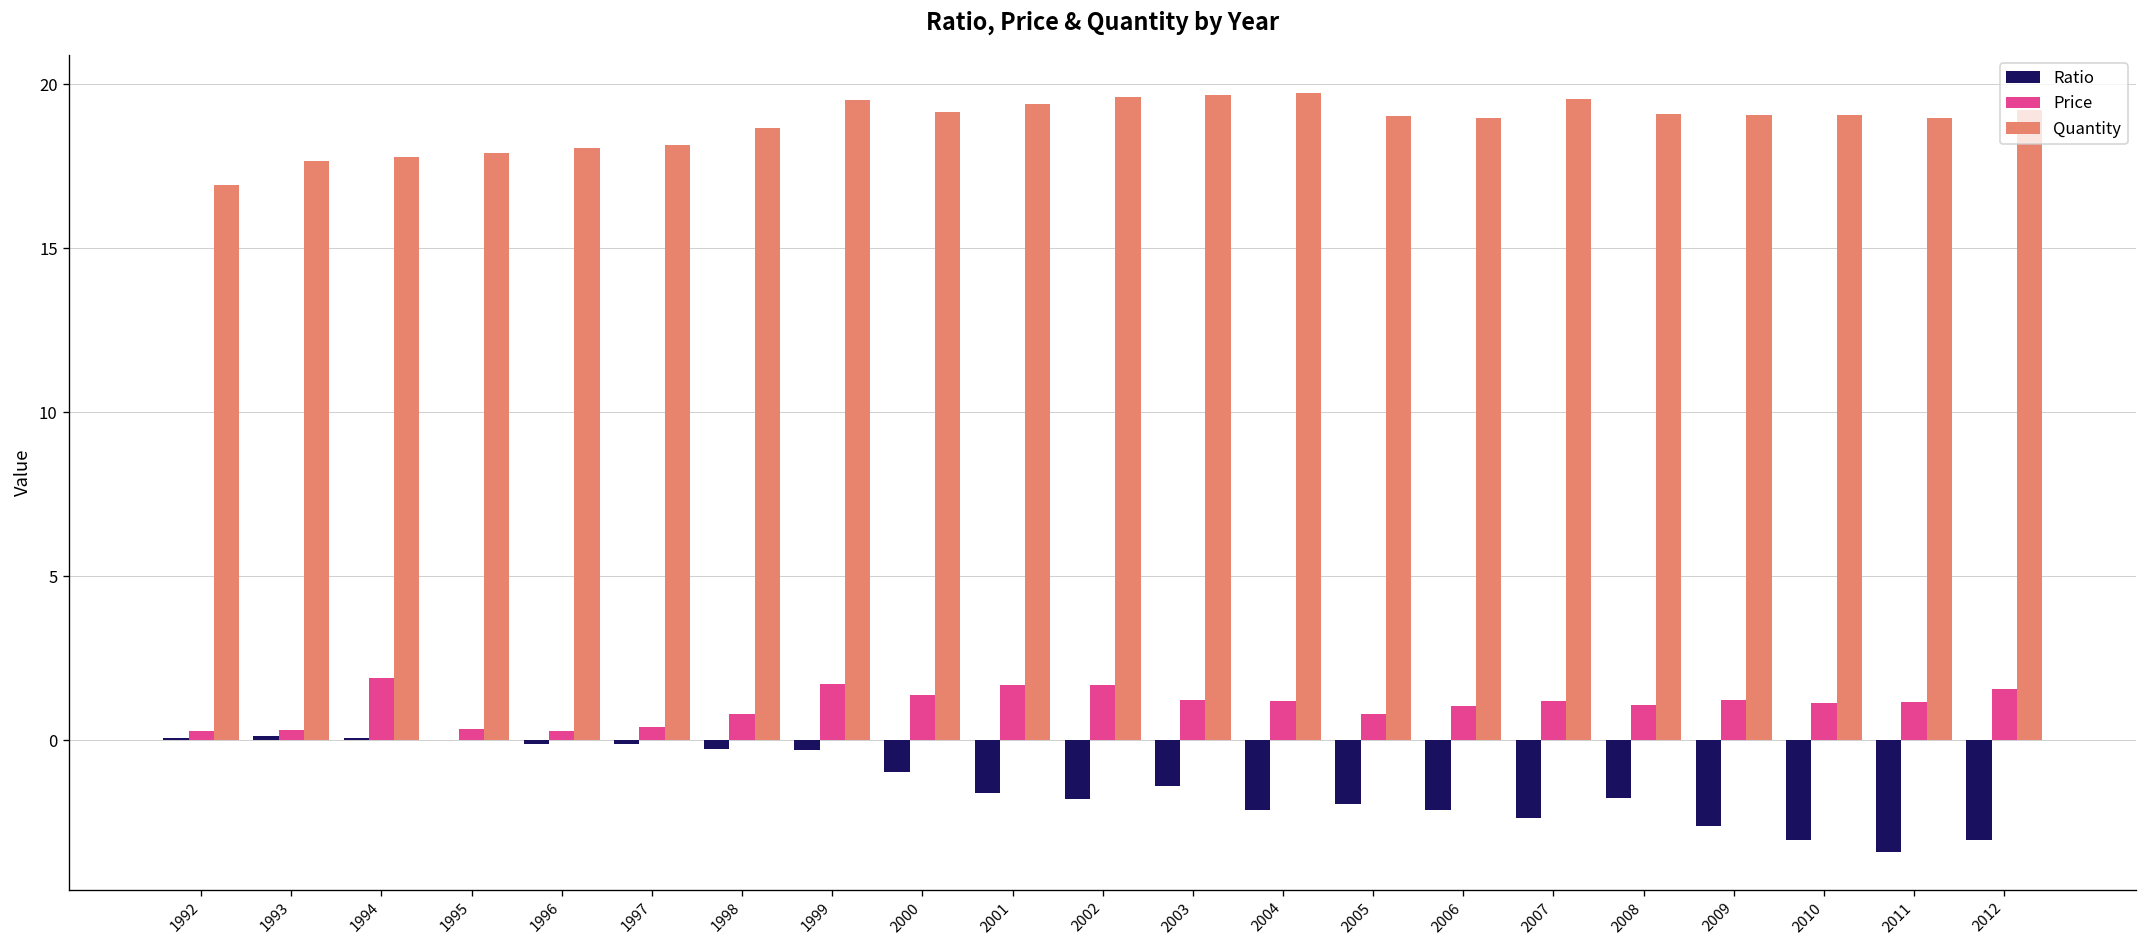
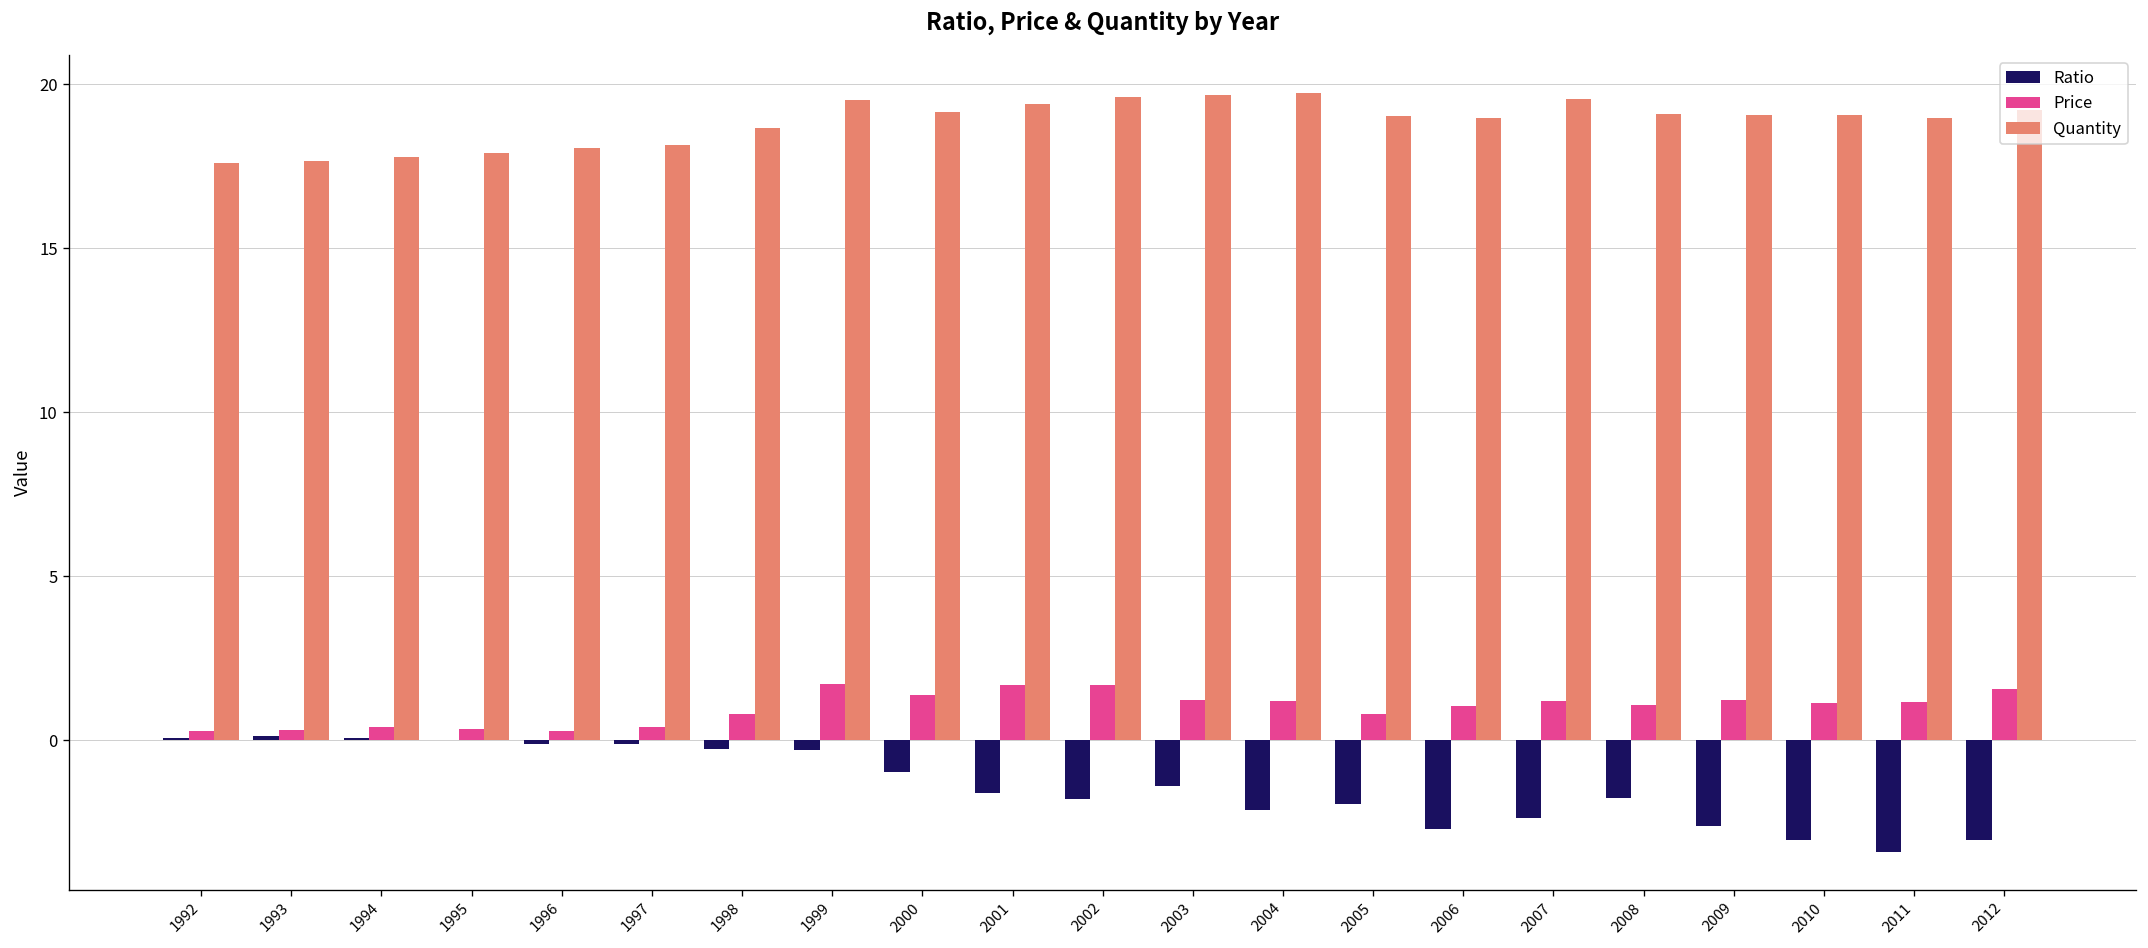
  {
    "Ratio": {
      "1993": 0.1,
      "1996": -0.1,
      "1997": -0.1,
      "1998": -0.3,
      "1999": -0.3,
      "2000": -1.0,
      "2001": -1.6,
      "2002": -1.8,
      "2003": -1.4,
      "2004": -2.1,
      "2005": -1.9,
-     "2006": -2.1,
+     "2006": -2.7,
      "2007": -2.4,
      "2008": -1.8,
      "2009": -2.6,
      "2010": -3.0,
      "2011": -3.4,
      "2012": -3.0
    },
    "Price": {
      "1992": 0.3,
      "1993": 0.3,
-     "1994": 1.9,
+     "1994": 0.4,
      "1995": 0.4,
      "1996": 0.3,
      "1997": 0.4,
      "1998": 0.8,
      "1999": 1.7,
      "2000": 1.4,
      "2001": 1.7,
      "2002": 1.7,
      "2003": 1.2,
      "2004": 1.2,
      "2005": 0.8,
      "2006": 1.1,
      "2007": 1.2,
      "2008": 1.1,
      "2009": 1.2,
      "2010": 1.1,
      "2011": 1.2,
      "2012": 1.6
    },
    "Quantity": {
-     "1992": 16.9,
+     "1992": 17.6,
      "1993": 17.7,
      "1994": 17.8,
      "1995": 17.9,
      "1996": 18.0,
      "1997": 18.1,
      "1998": 18.7,
      "1999": 19.5,
      "2000": 19.2,
      "2001": 19.4,
      "2002": 19.6,
      "2003": 19.7,
      "2004": 19.7,
      "2005": 19.0,
      "2006": 19.0,
      "2007": 19.5,
      "2008": 19.1,
      "2009": 19.0,
      "2010": 19.1,
      "2011": 19.0
    }
  }
